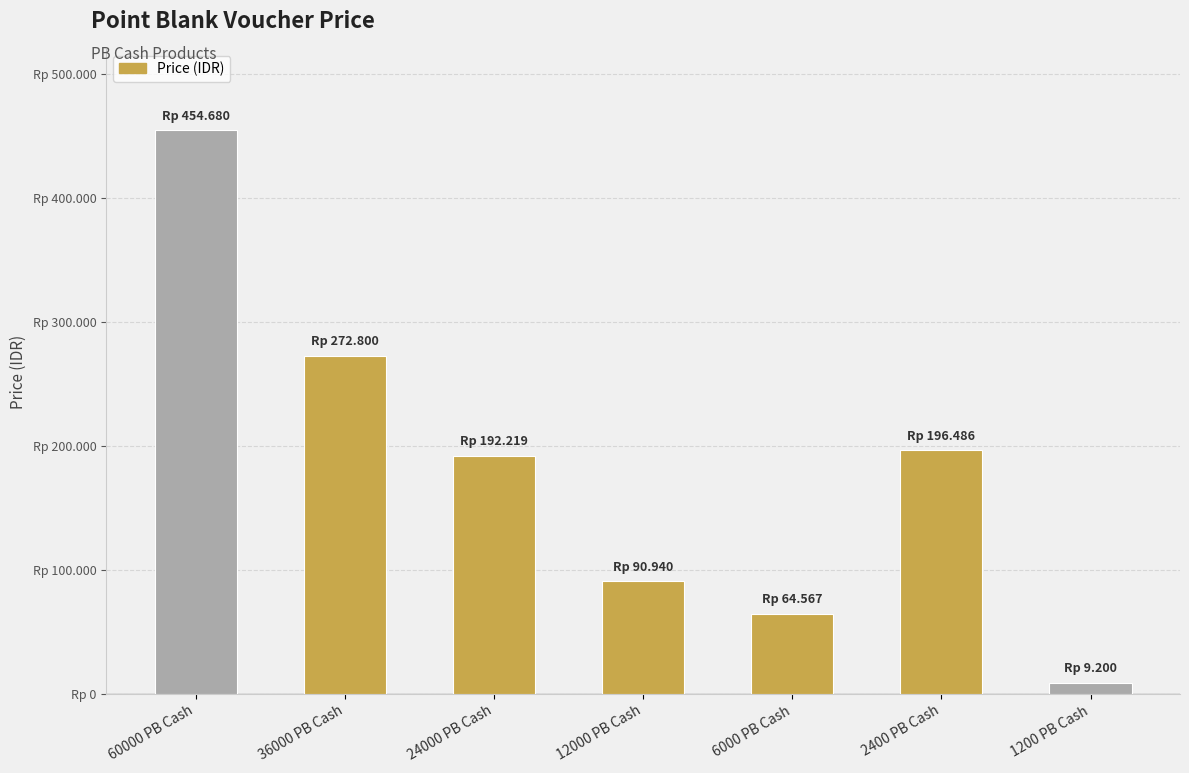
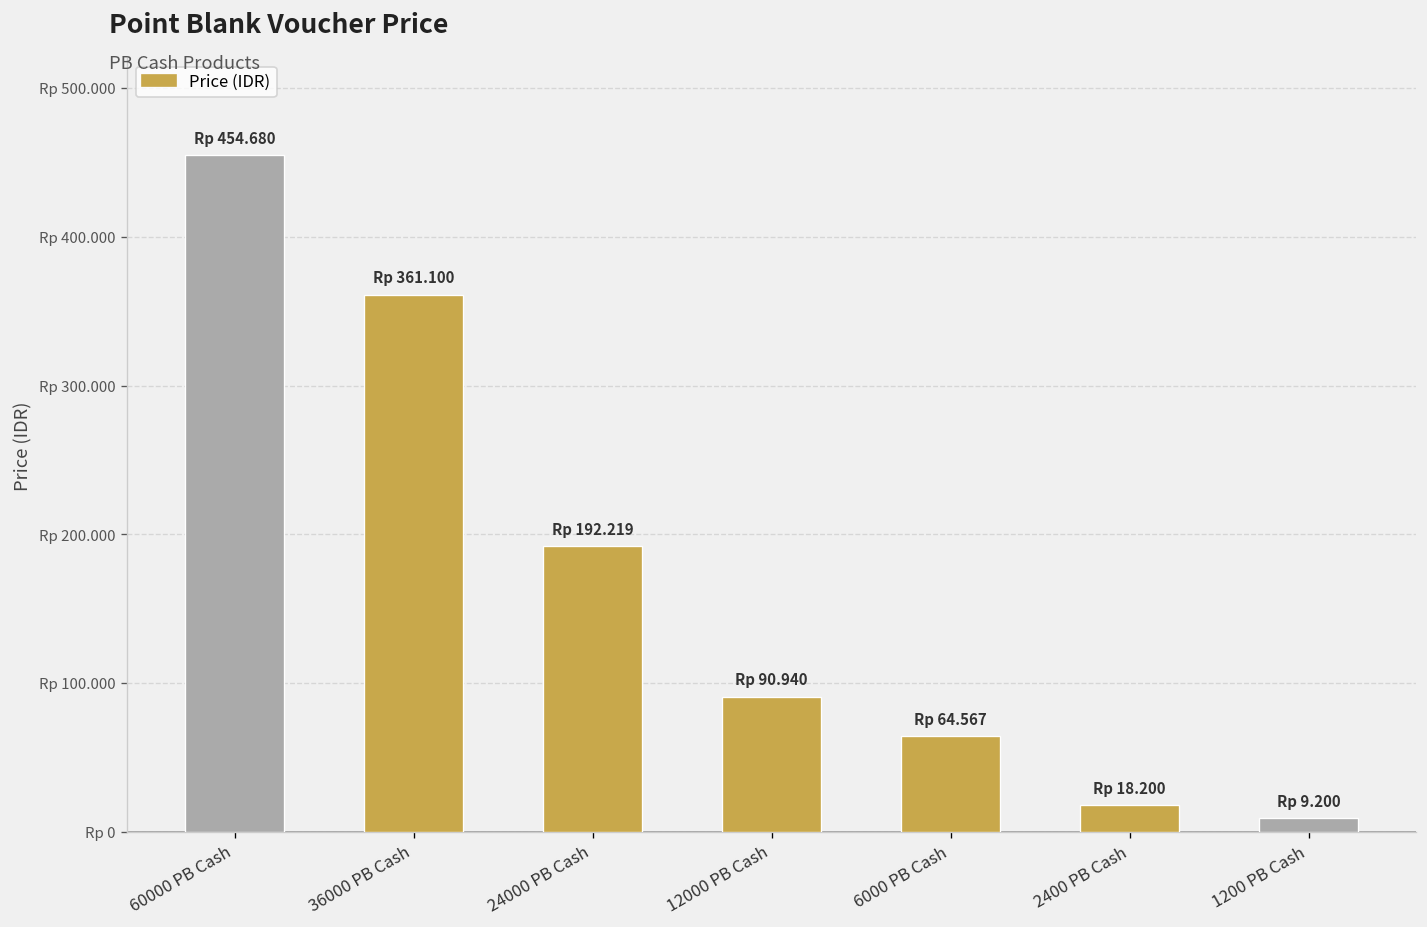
  {
-   "36000 PB Cash": 272.800,
-   "2400 PB Cash": 196.486
+   "36000 PB Cash": 361.100,
+   "2400 PB Cash": 18.200
  }
